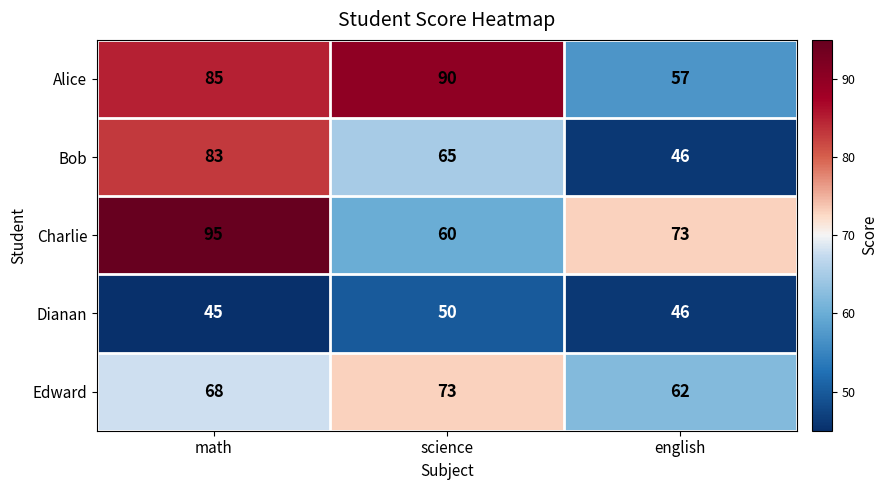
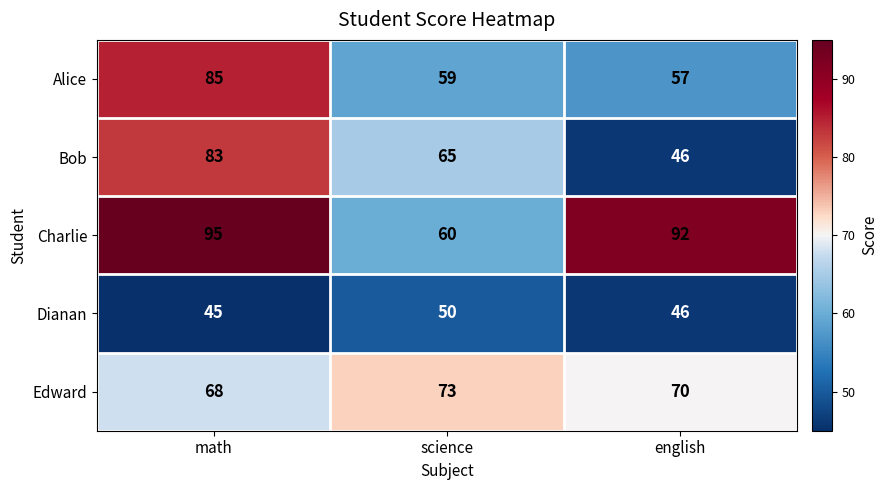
  {
    "Alice": {
      "math": 85,
-     "science": 90,
+     "science": 59,
      "english": 57
    },
    "Bob": {
      "math": 83,
      "science": 65,
      "english": 46
    },
    "Charlie": {
      "math": 95,
      "science": 60,
-     "english": 73
+     "english": 92
    },
    "Dianan": {
      "math": 45,
      "science": 50,
      "english": 46
    },
    "Edward": {
      "math": 68,
      "science": 73,
-     "english": 62
+     "english": 70
    }
  }
